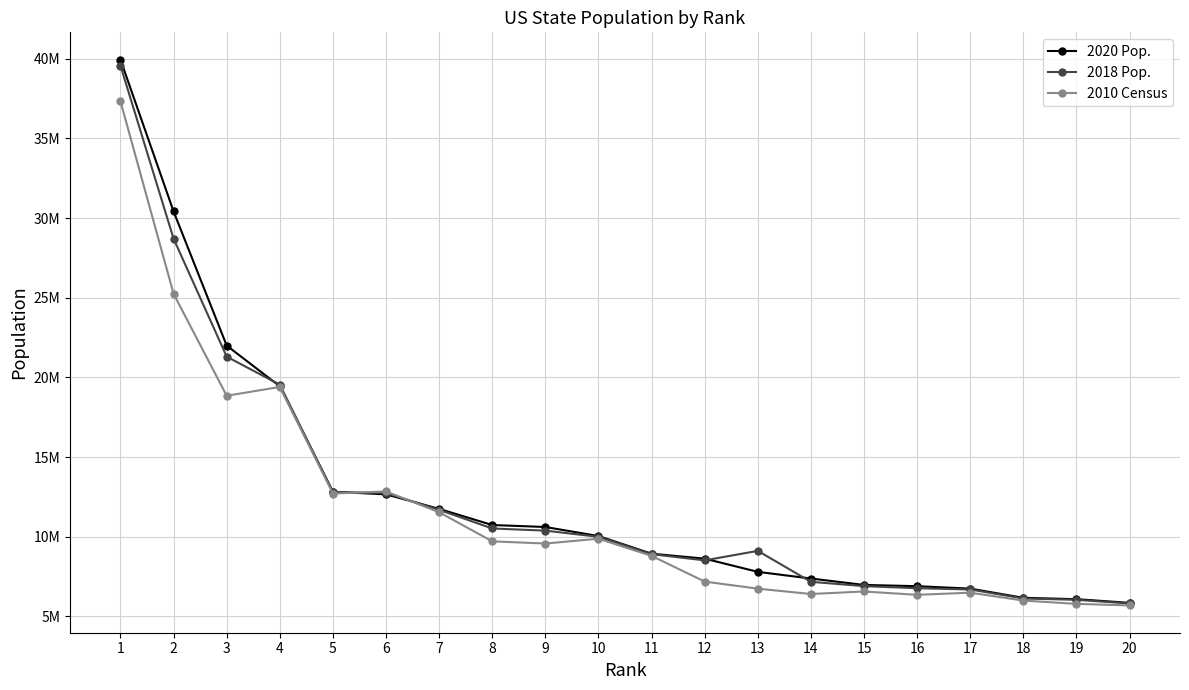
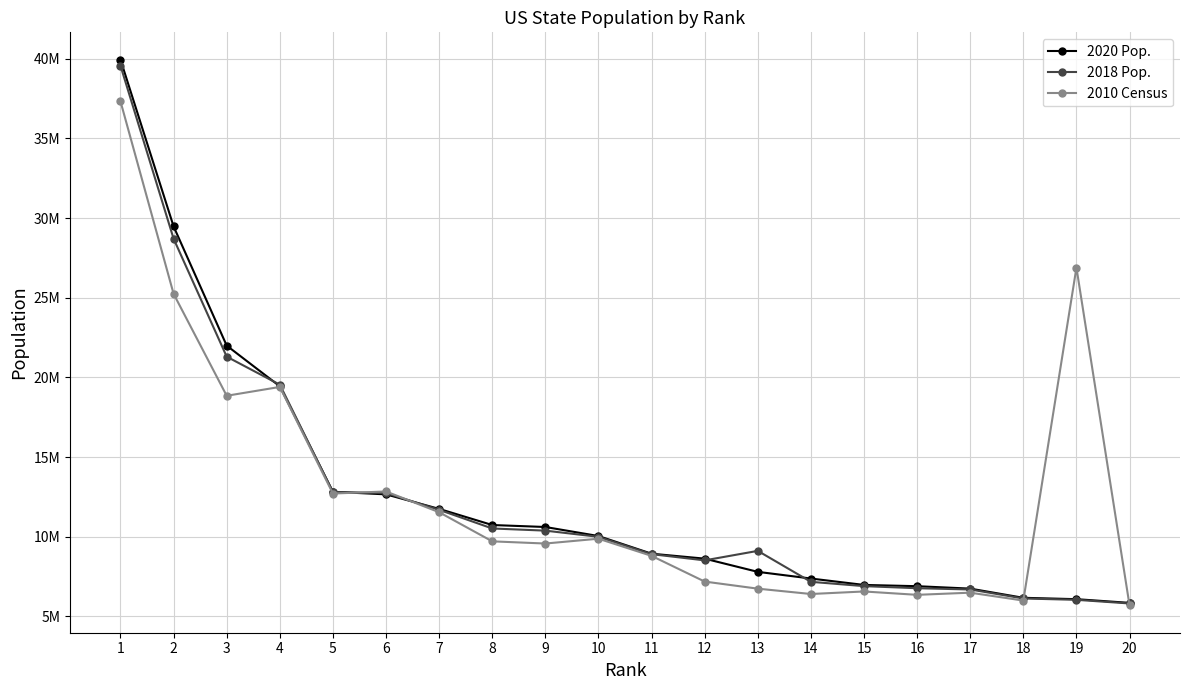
  {
    "2020 Pop.": {
      "1": 39900000,
-     "2": 30400000,
+     "2": 29500000,
      "3": 22000000,
      "8": 10700000,
      "9": 10600000,
      "13": 7800000,
      "14": 7400000
    },
    "2018 Pop.": {
      "1": 39600000,
      "2": 28700000,
      "3": 21300000,
      "8": 10500000,
      "9": 10400000,
      "13": 9100000,
      "14": 7200000
    },
    "2010 Census": {
      "1": 37300000,
      "2": 25200000,
      "3": 18800000,
      "8": 9700000,
      "9": 9600000,
      "12": 7200000,
      "13": 6700000,
      "14": 6400000,
      "15": 6600000,
      "16": 6400000,
      "17": 6500000,
-     "19": 5800000
+     "19": 26900000
    }
  }
